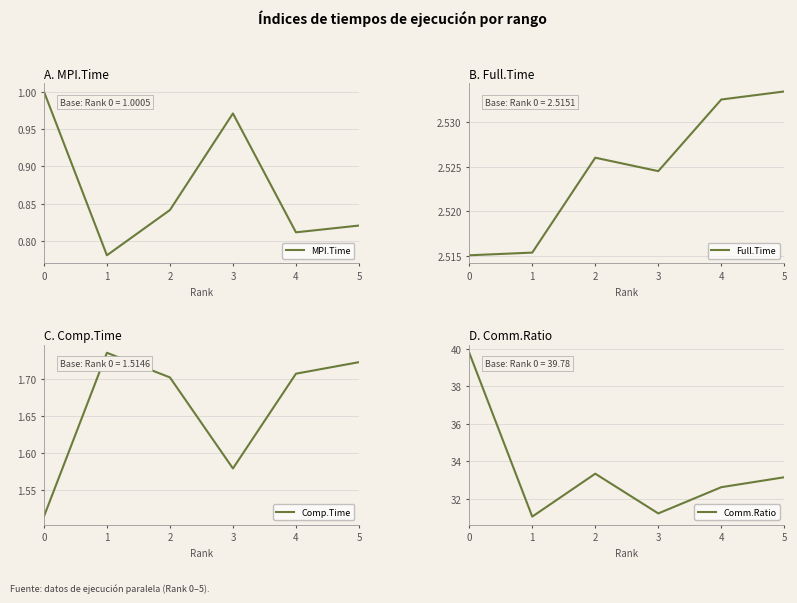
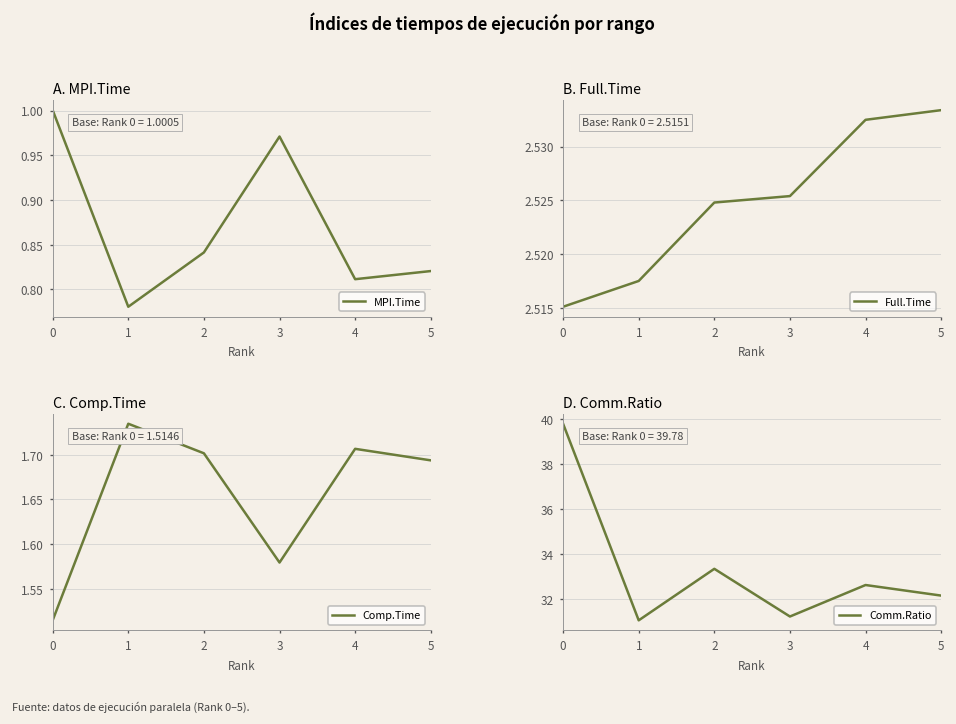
  {
    "A. MPI.Time": {
      "1": 0.78,
      "2": 0.84,
      "3": 0.97,
      "4": 0.81,
      "5": 0.82
    },
    "B. Full.Time": {
      "0": 2.515,
-     "1": 2.515,
-     "2": 2.526,
-     "3": 2.5245,
+     "1": 2.518,
+     "2": 2.525,
+     "3": 2.5254,
      "4": 2.533,
      "5": 2.533
    },
    "C. Comp.Time": {
      "0": 1.51,
      "2": 1.70,
      "3": 1.58,
      "4": 1.71,
-     "5": 1.72
+     "5": 1.69
    },
    "D. Comm.Ratio": {
      "1": 31.0,
      "2": 33.3,
      "3": 31.2,
      "4": 32.6,
-     "5": 33.1
+     "5": 32.1
    }
  }
